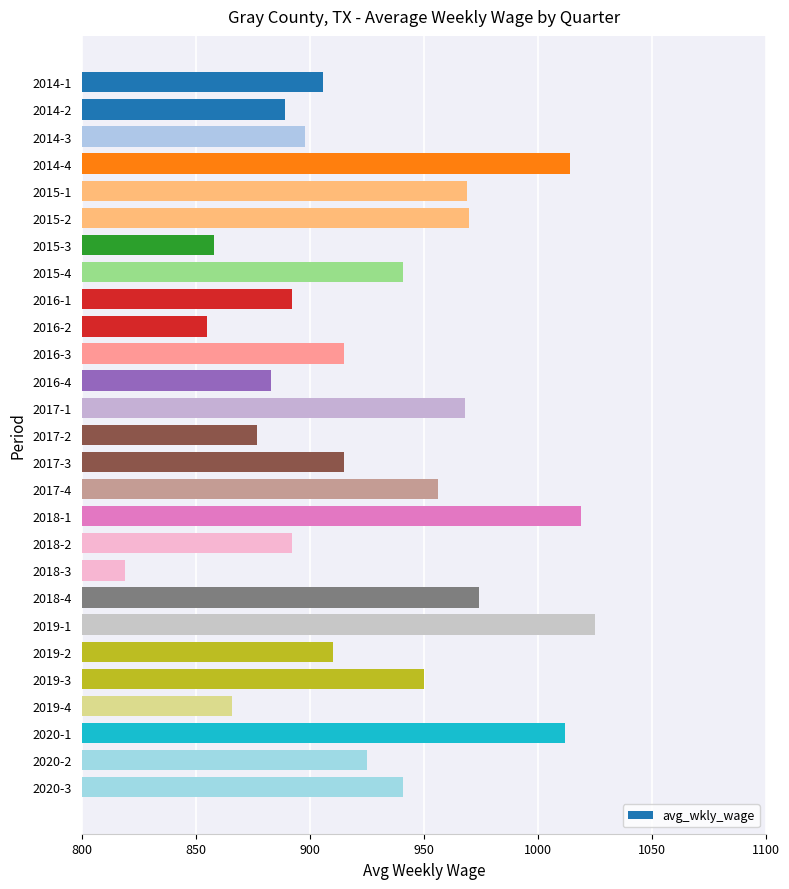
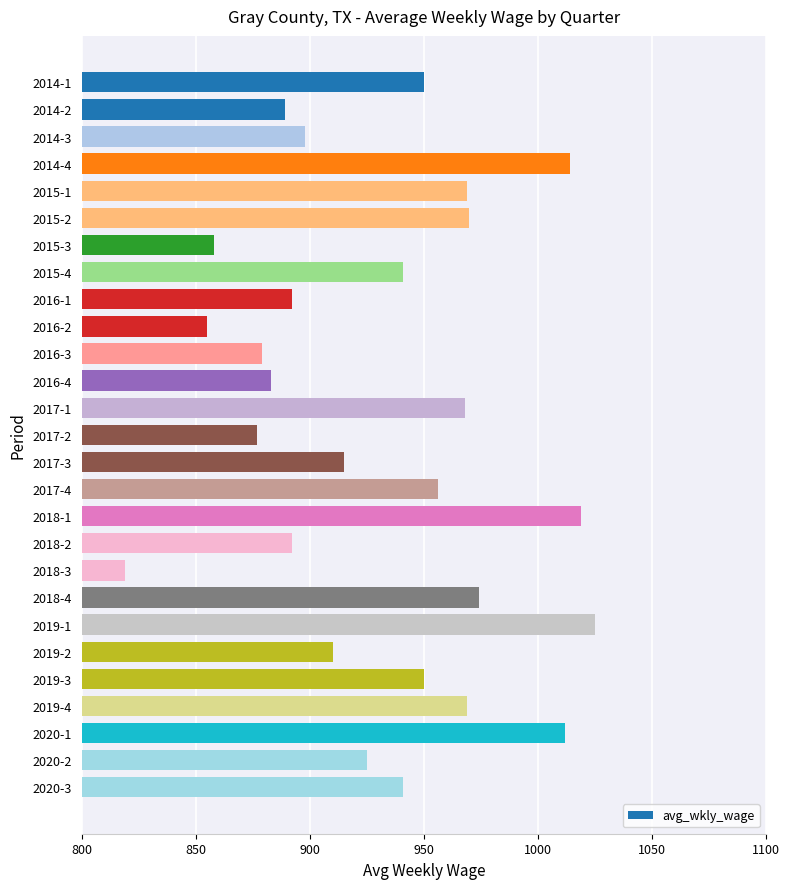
  {
-   "2014-1": 906,
+   "2014-1": 950,
    "2014-2": 889,
    "2014-3": 898,
    "2014-4": 1014,
    "2015-1": 969,
    "2015-2": 970,
    "2015-3": 858,
    "2015-4": 941,
    "2016-1": 892,
    "2016-2": 855,
-   "2016-3": 915,
+   "2016-3": 879,
    "2016-4": 883,
    "2017-1": 968,
    "2017-2": 877,
    "2017-3": 915,
    "2017-4": 956,
    "2018-1": 1019,
    "2018-2": 892,
    "2018-3": 819,
    "2018-4": 974,
    "2019-1": 1025,
    "2019-2": 910,
    "2019-3": 950,
-   "2019-4": 866,
+   "2019-4": 969,
    "2020-1": 1012,
    "2020-2": 925,
    "2020-3": 941
  }
